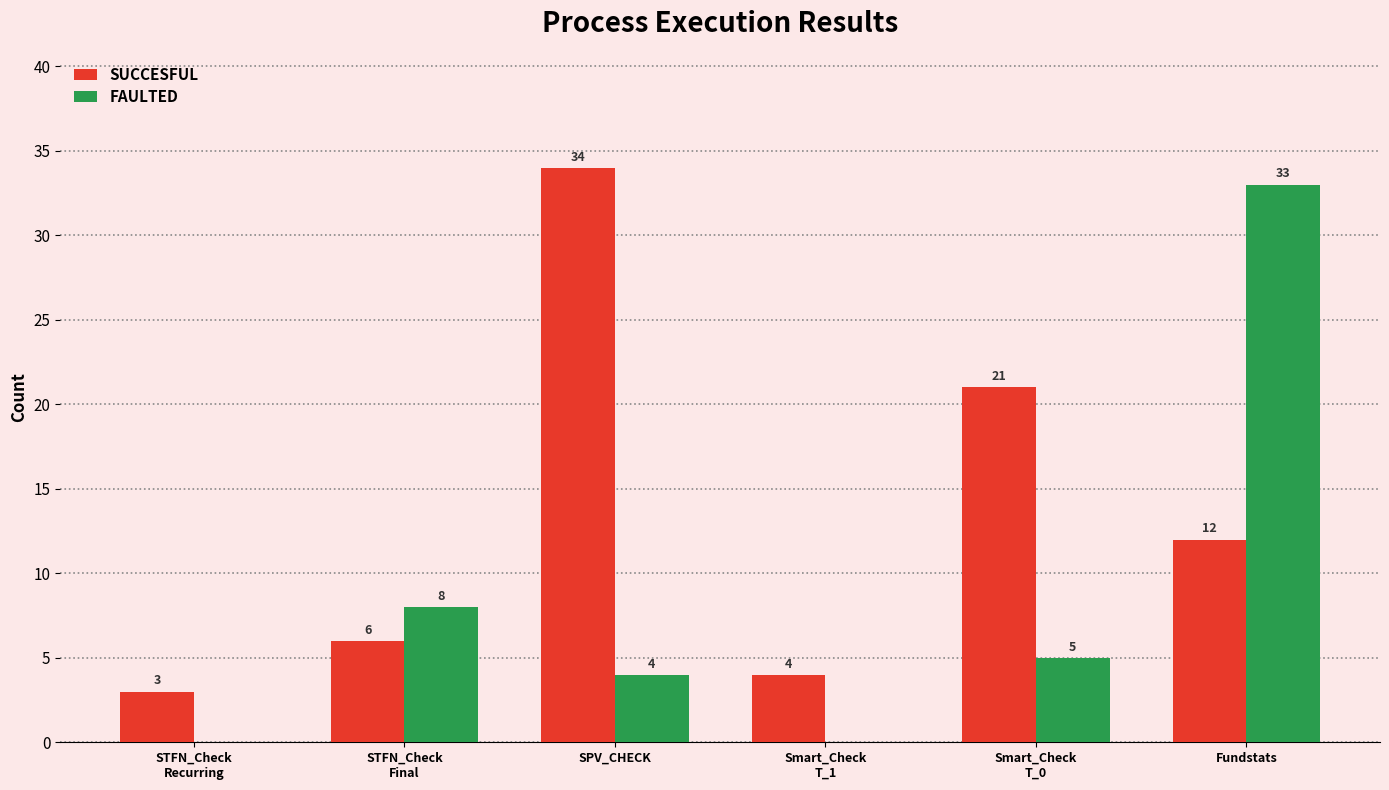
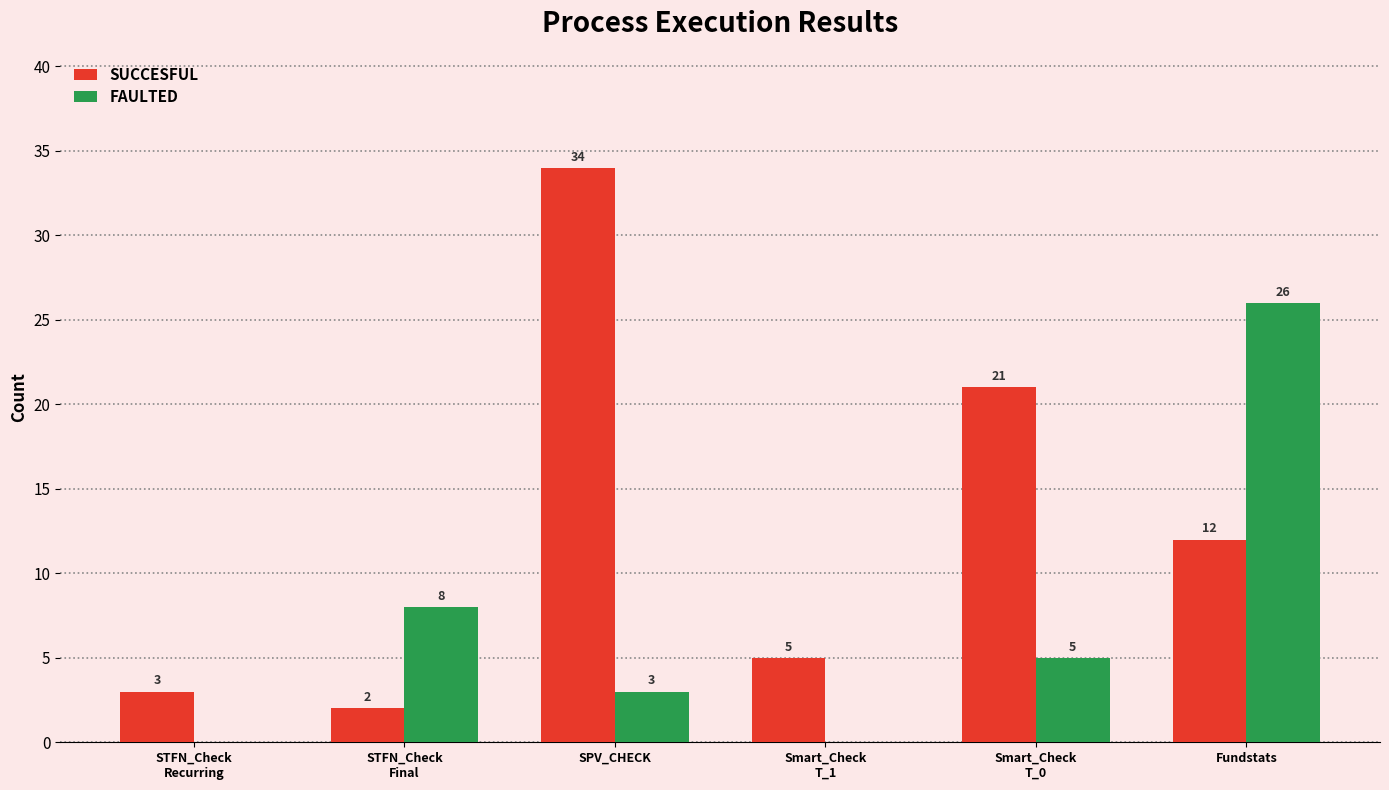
  {
    "SUCCESFUL": {
      "STFN_Check Recurring": 3,
-     "STFN_Check Final": 6,
+     "STFN_Check Final": 2,
      "SPV_CHECK": 34,
-     "Smart_Check T_1": 4,
+     "Smart_Check T_1": 5,
      "Smart_Check T_0": 21,
      "Fundstats": 12
    },
    "FAULTED": {
      "STFN_Check Final": 8,
-     "SPV_CHECK": 4,
+     "SPV_CHECK": 3,
      "Smart_Check T_0": 5,
-     "Fundstats": 33
+     "Fundstats": 26
    }
  }
